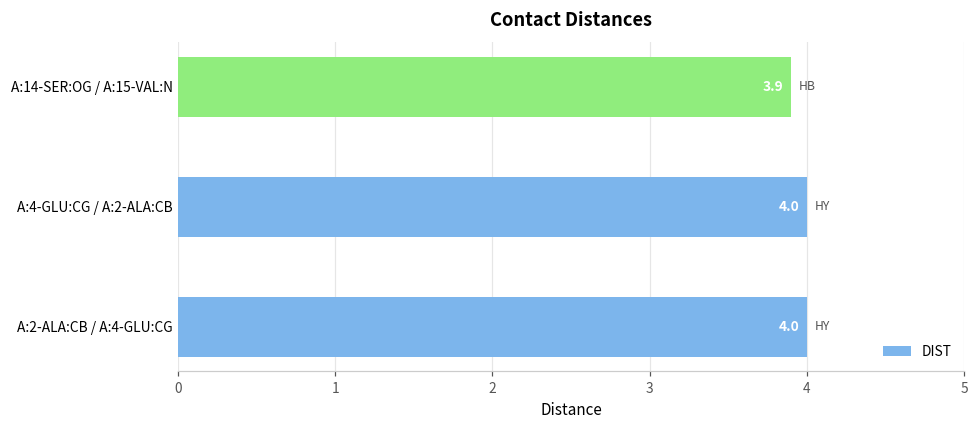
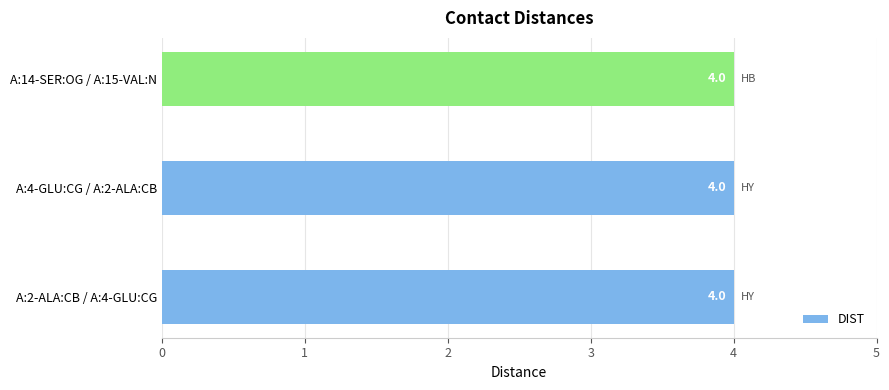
  {
-   "A:14-SER:OG / A:15-VAL:N": 3.9,
+   "A:14-SER:OG / A:15-VAL:N": 4.0,
    "A:4-GLU:CG / A:2-ALA:CB": 4.0,
    "A:2-ALA:CB / A:4-GLU:CG": 4.0
  }
